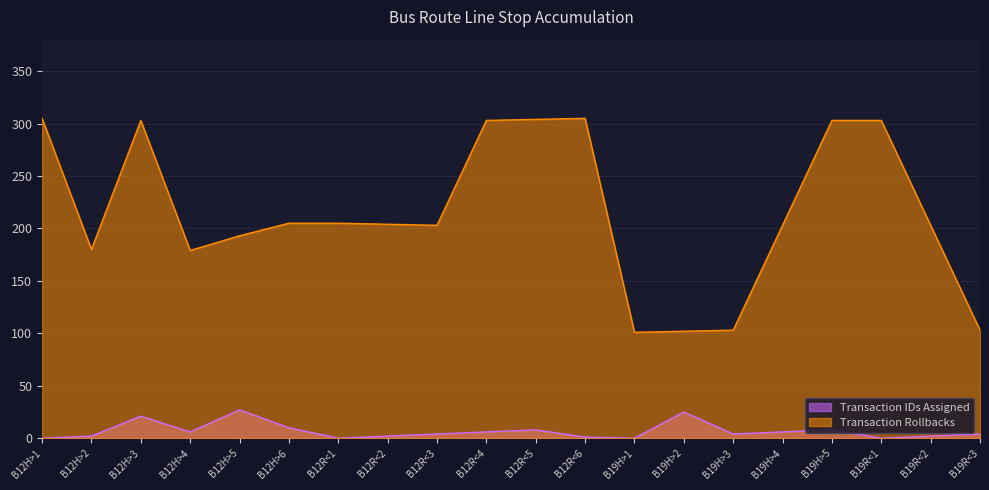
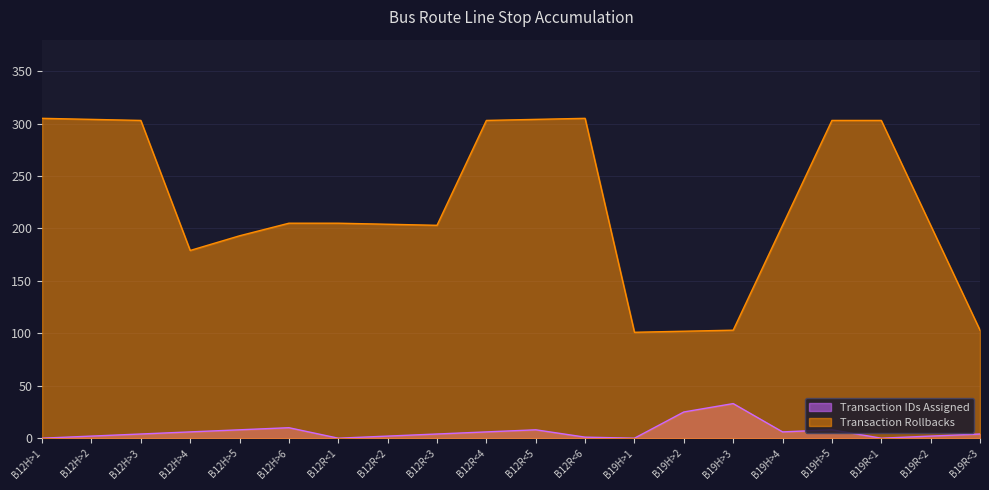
  {
    "Transaction IDs Assigned": {
      "B12H>1": 0,
      "B12H>2": 2,
-     "B12H>3": 21,
+     "B12H>3": 4,
      "B12H>4": 6,
-     "B12H>5": 27,
+     "B12H>5": 8,
      "B12H>6": 10,
      "B12R<1": 0,
      "B12R<2": 2,
      "B12R<3": 4,
      "B12R<4": 6,
      "B12R<5": 8,
      "B12R<6": 1,
      "B19H>1": 0,
      "B19H>2": 25,
-     "B19H>3": 4,
+     "B19H>3": 33,
      "B19H>4": 6,
      "B19R<1": 0,
      "B19R<2": 2,
      "B19R<3": 4
    },
    "Transaction Rollbacks": {
      "B12H>1": 305,
-     "B12H>2": 180,
+     "B12H>2": 304,
      "B12H>3": 303,
      "B12H>4": 179,
      "B12H>5": 193,
      "B12H>6": 205,
      "B12R<1": 205,
      "B12R<2": 204,
      "B12R<3": 203,
      "B12R<4": 303,
      "B12R<5": 304,
      "B12R<6": 305,
      "B19H>1": 101,
      "B19H>2": 102,
      "B19H>3": 103,
      "B19H>4": 203,
      "B19H>5": 303,
      "B19R<1": 303,
      "B19R<2": 203,
      "B19R<3": 103
    }
  }
